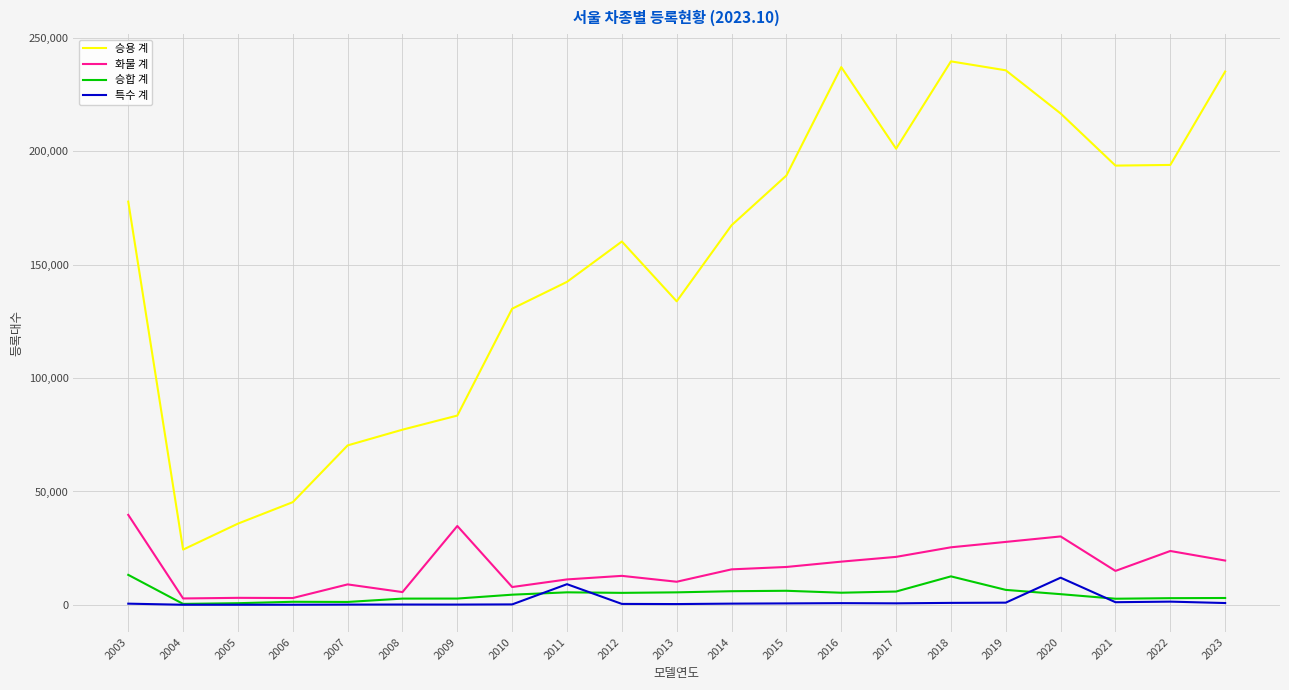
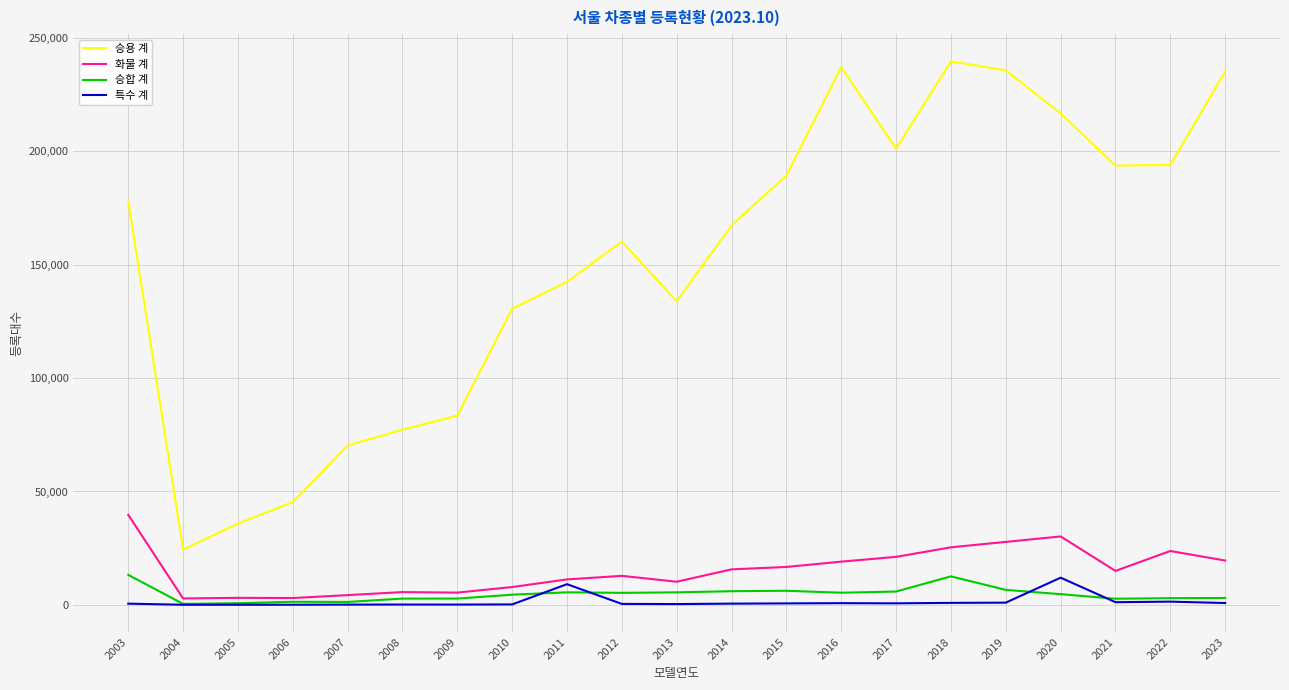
  {
    "승용 계": {
      "2003": "178,000",
      "2004": "24,000",
      "2005": "36,000",
      "2006": "45,000",
      "2007": "70,000",
      "2008": "77,000",
      "2009": "83,000",
      "2010": "131,000",
      "2011": "142,000",
      "2012": "160,000",
      "2013": "134,000",
      "2014": "167,000",
      "2015": "189,000",
      "2016": "237,000",
      "2017": "201,000",
      "2018": "240,000",
      "2019": "236,000",
      "2020": "217,000",
      "2021": "194,000",
      "2022": "194,000",
      "2023": "235,000"
    },
    "화물 계": {
      "2003": "40,000",
      "2004": "3,000",
      "2005": "3,000",
      "2006": "3,000",
-     "2007": "9,000",
+     "2007": "4,000",
      "2008": "6,000",
-     "2009": "35,000",
+     "2009": "5,000",
      "2010": "8,000",
      "2011": "11,000",
      "2012": "13,000",
      "2013": "10,000",
      "2014": "16,000",
      "2015": "17,000",
      "2016": "19,000",
      "2017": "21,000",
      "2018": "25,000",
      "2019": "28,000",
      "2020": "30,000",
      "2021": "15,000",
      "2022": "24,000",
      "2023": "20,000"
    },
    "승합 계": {
      "2003": "13,000",
      "2006": "1,000",
      "2007": "1,000",
      "2008": "3,000",
      "2009": "3,000",
      "2010": "4,000",
      "2011": "6,000",
      "2012": "5,000",
      "2013": "6,000",
      "2014": "6,000",
      "2015": "6,000",
      "2016": "5,000",
      "2017": "6,000",
      "2018": "13,000",
      "2019": "7,000",
      "2020": "5,000",
      "2021": "3,000",
      "2022": "3,000",
      "2023": "3,000"
    },
    "특수 계": {
      "2003": "1,000",
      "2006": "0",
      "2007": "0",
      "2008": "0",
      "2009": "0",
      "2010": "0",
      "2011": "9,000",
      "2012": "0",
      "2013": "0",
      "2014": "1,000",
      "2015": "1,000",
      "2016": "1,000",
      "2017": "1,000",
      "2018": "1,000",
      "2019": "1,000",
      "2020": "12,000",
      "2021": "1,000",
      "2022": "1,000",
      "2023": "1,000"
    }
  }
